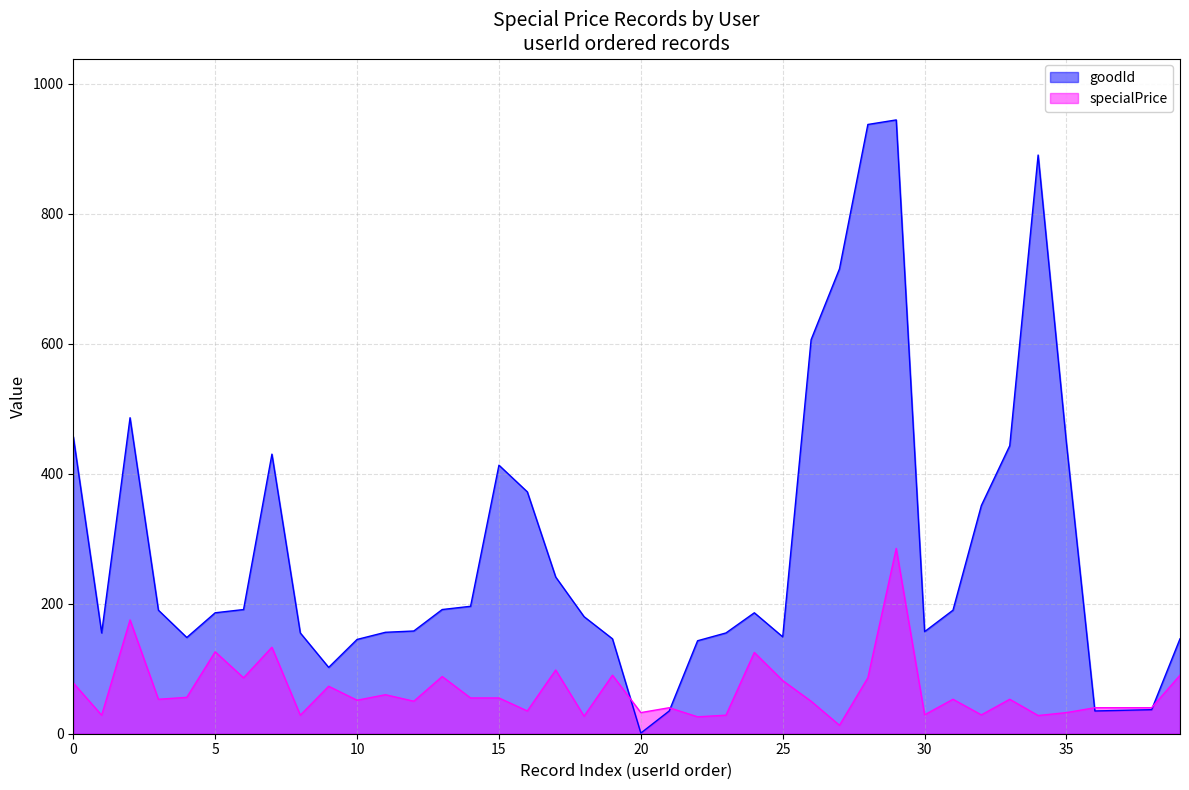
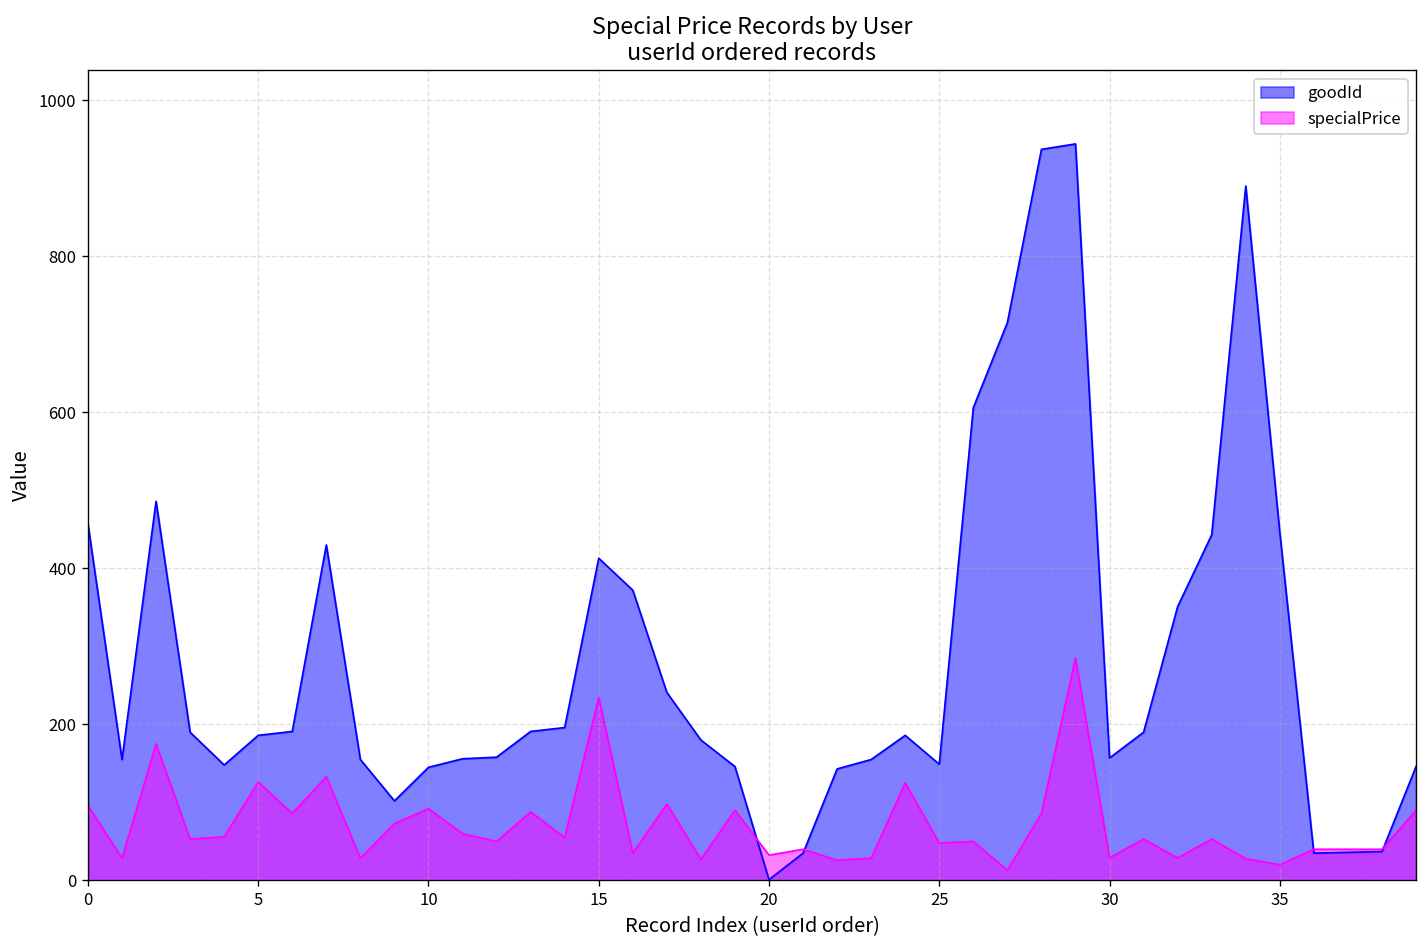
  {
    "goodId": {
      "0": 460,
      "5": 190,
      "10": 150,
      "15": 410,
      "20": 0,
      "25": 150,
      "30": 160,
      "35": 450
    },
    "specialPrice": {
-     "0": 80,
+     "0": 100,
      "5": 130,
-     "10": 50,
-     "15": 60,
+     "10": 90,
+     "15": 230,
      "20": 30,
-     "25": 80,
+     "25": 50,
      "30": 30,
-     "35": 30
+     "35": 20
    }
  }
